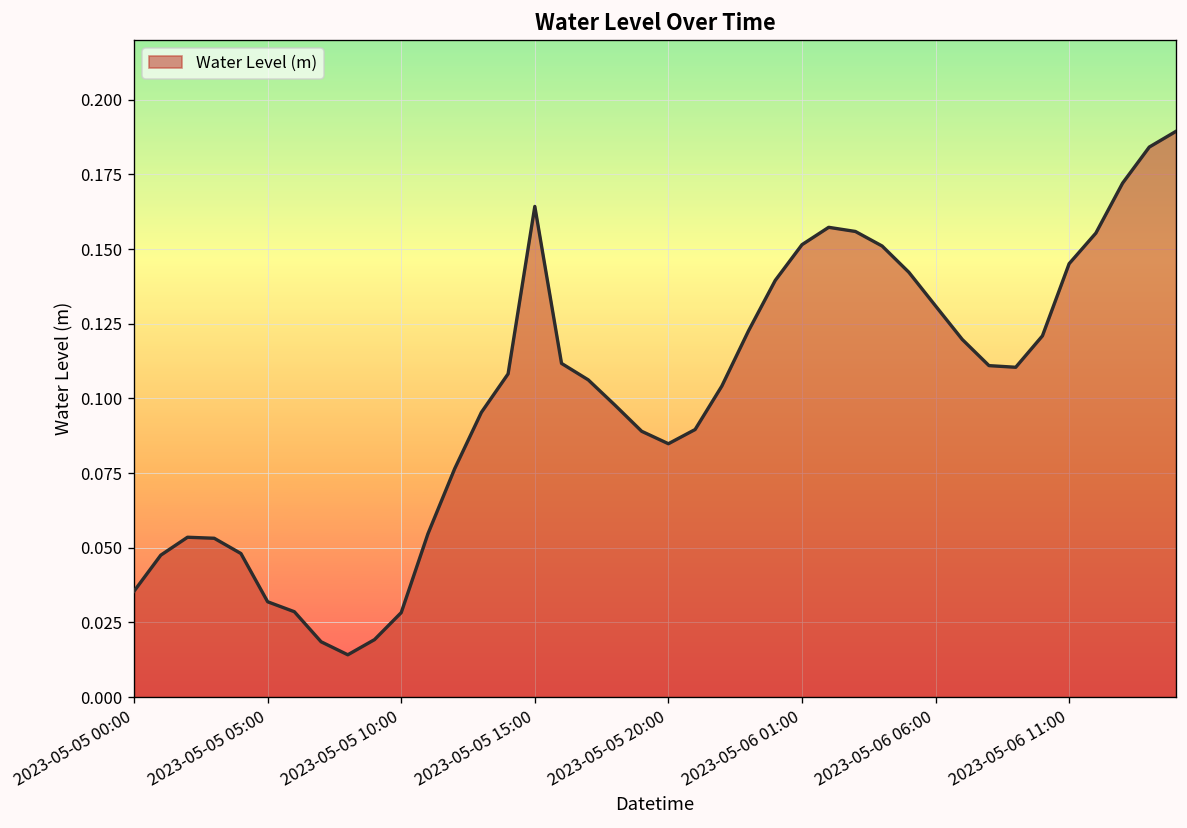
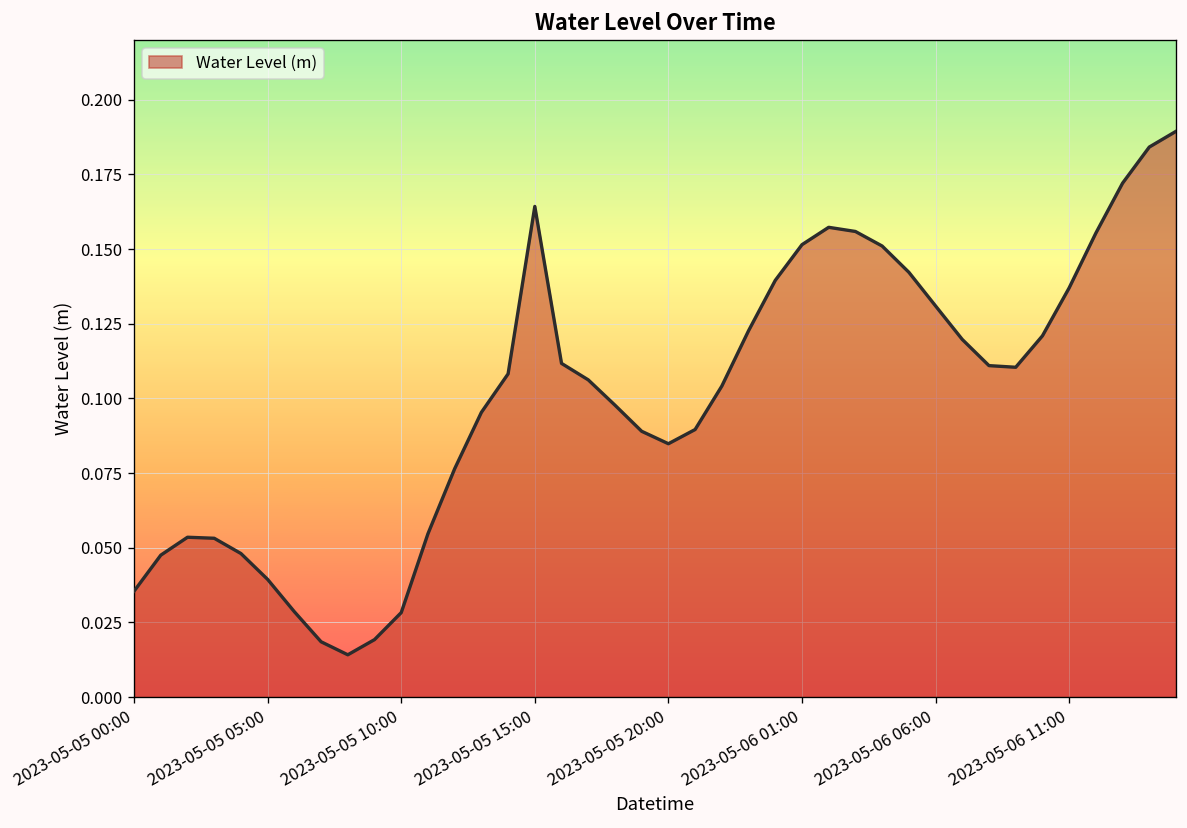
  {
    "2023-05-05 00:00": 0.035,
-   "2023-05-05 05:00": 0.032,
+   "2023-05-05 05:00": 0.039,
    "2023-05-05 10:00": 0.028,
    "2023-05-05 15:00": 0.164,
    "2023-05-05 20:00": 0.085,
    "2023-05-06 01:00": 0.151,
    "2023-05-06 06:00": 0.131,
-   "2023-05-06 11:00": 0.145
+   "2023-05-06 11:00": 0.137
  }
